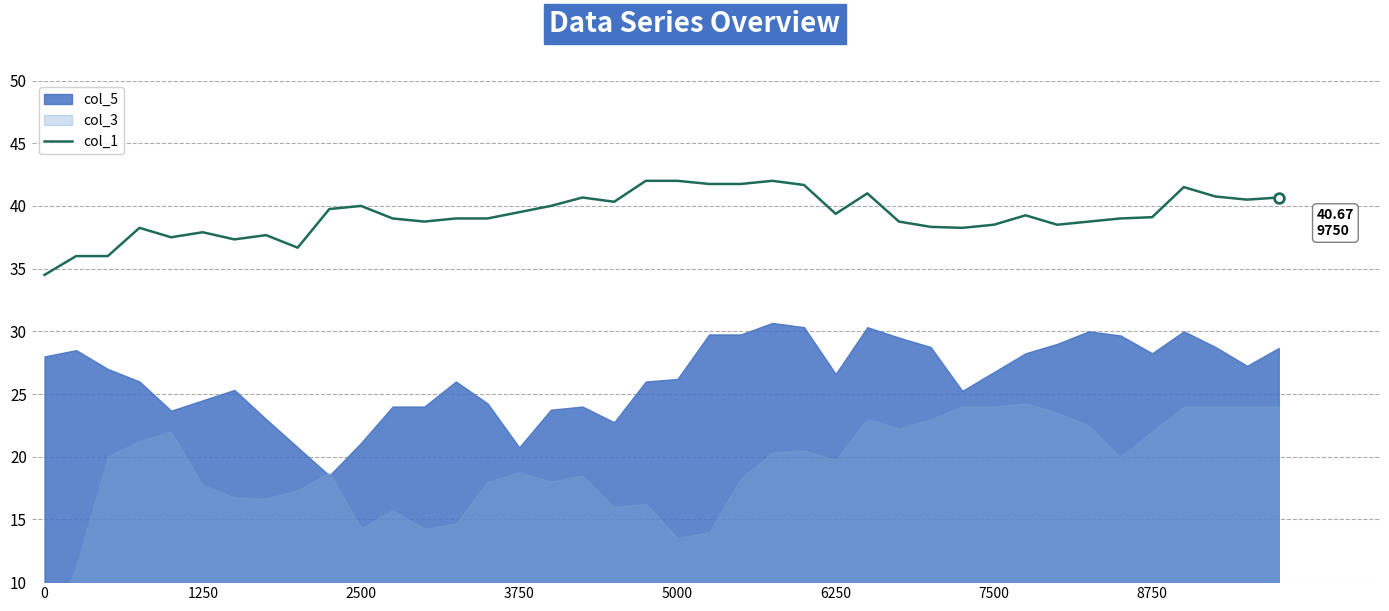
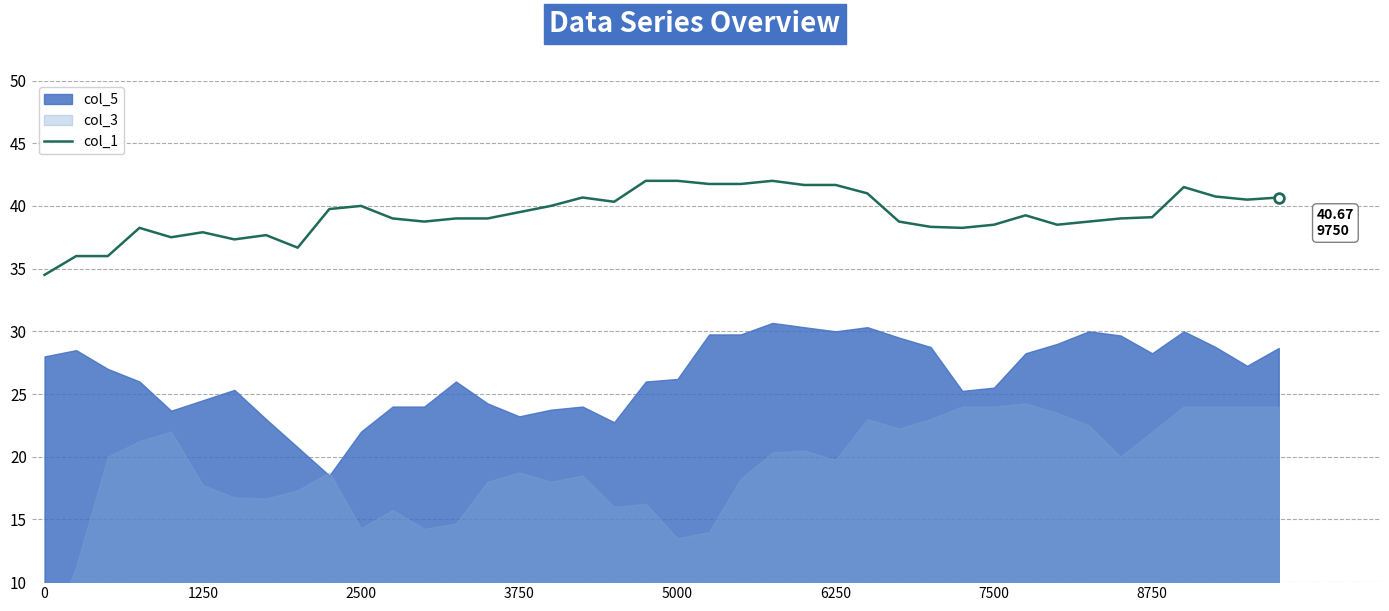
  {
    "col_1": {
      "0": 34.5,
      "1250": 37.9,
      "2500": 40.0,
      "3750": 39.5,
      "5000": 42.0,
-     "6250": 39.4,
+     "6250": 41.7,
      "7500": 38.5,
      "8750": 39.1
    },
    "col_5": {
      "0": 28.0,
      "1250": 24.5,
-     "2500": 21.1,
-     "3750": 20.8,
+     "2500": 22.0,
+     "3750": 23.2,
      "5000": 26.2,
-     "6250": 26.6,
-     "7500": 26.8,
+     "6250": 30.0,
+     "7500": 25.5,
      "8750": 28.3
    },
    "col_3": {
      "1250": 17.8,
      "2500": 14.3,
      "3750": 18.8,
      "5000": 13.5,
      "6250": 19.8,
      "7500": 24.0,
      "8750": 22.0
    }
  }
